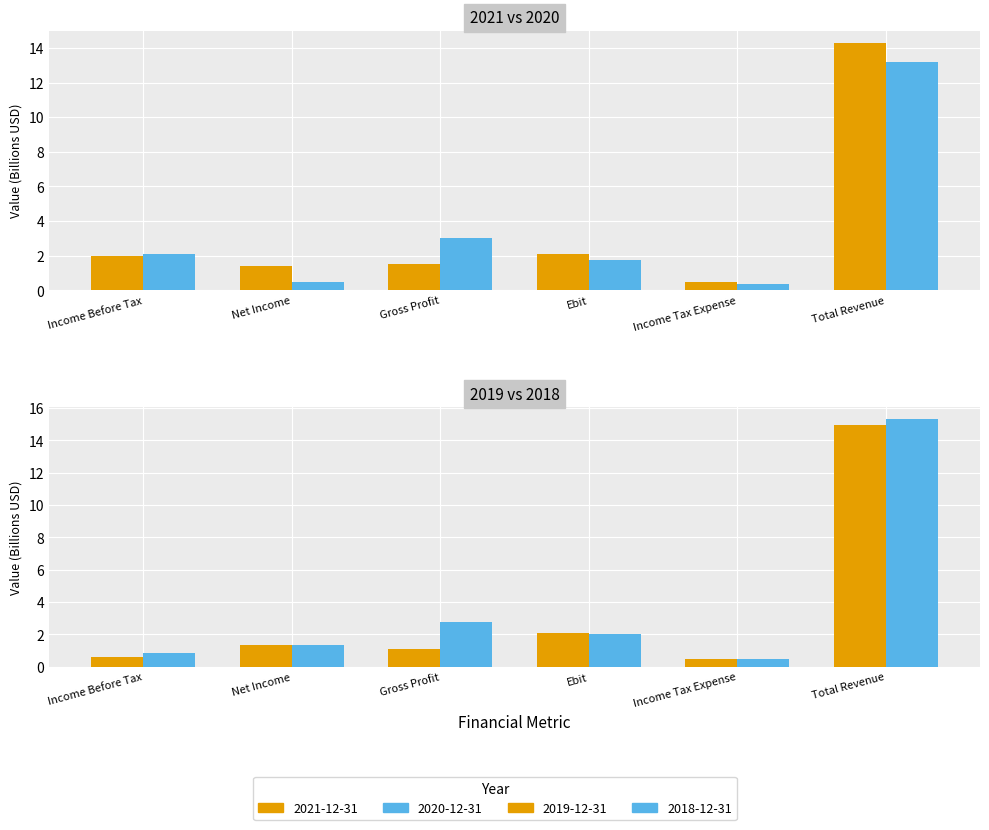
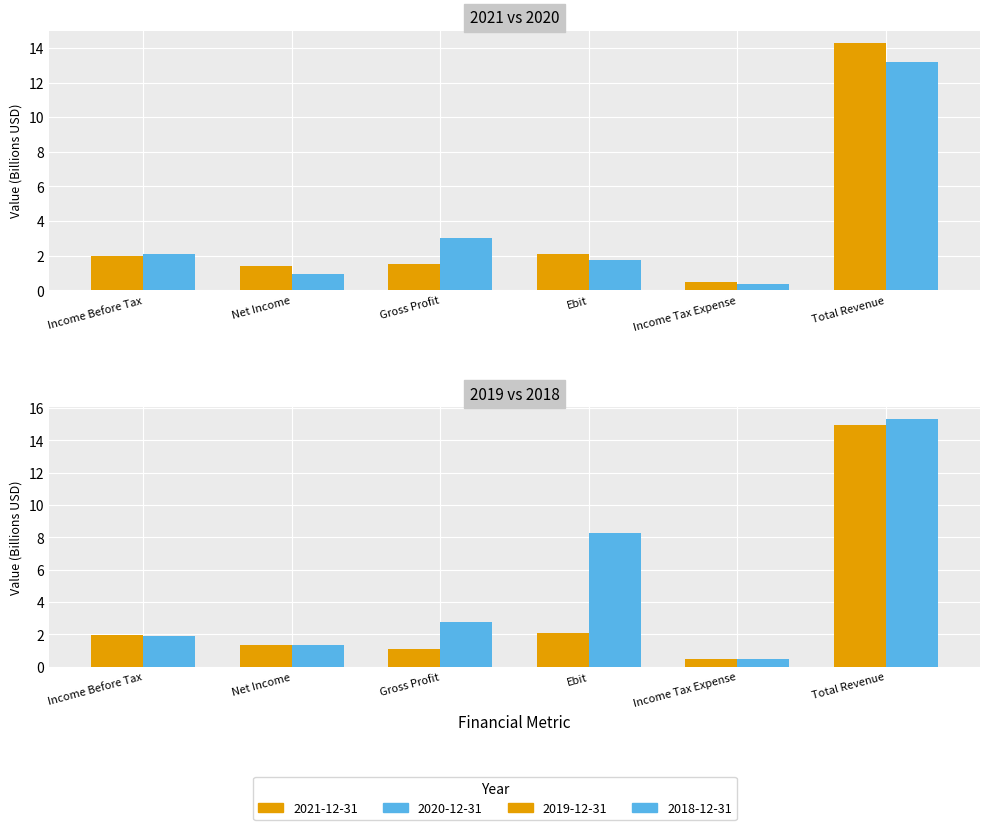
  {
    "2021 vs 2020": {
      "2021-12-31": {
        "Income Before Tax": 2.0,
        "Net Income": 1.4,
        "Gross Profit": 1.5,
        "Ebit": 2.1,
        "Income Tax Expense": 0.5,
        "Total Revenue": 14.3
      },
      "2020-12-31": {
        "Income Before Tax": 2.1,
-       "Net Income": 0.5,
+       "Net Income": 0.9,
        "Gross Profit": 3.0,
        "Ebit": 1.7,
        "Income Tax Expense": 0.4,
        "Total Revenue": 13.2
      }
    },
    "2019 vs 2018": {
      "2019-12-31": {
-       "Income Before Tax": 0.6,
+       "Income Before Tax": 1.9,
        "Net Income": 1.3,
        "Gross Profit": 1.1,
        "Ebit": 2.1,
        "Income Tax Expense": 0.5,
        "Total Revenue": 15.0
      },
      "2018-12-31": {
-       "Income Before Tax": 0.9,
+       "Income Before Tax": 1.9,
        "Net Income": 1.3,
        "Gross Profit": 2.8,
-       "Ebit": 2.0,
+       "Ebit": 8.2,
        "Income Tax Expense": 0.5,
        "Total Revenue": 15.3
      }
    }
  }
